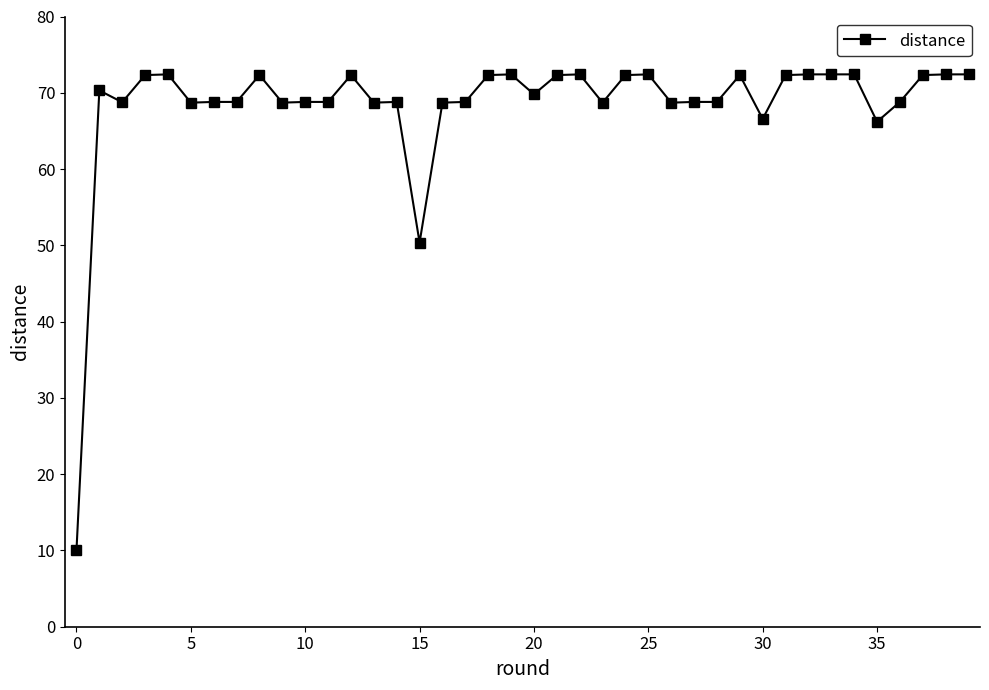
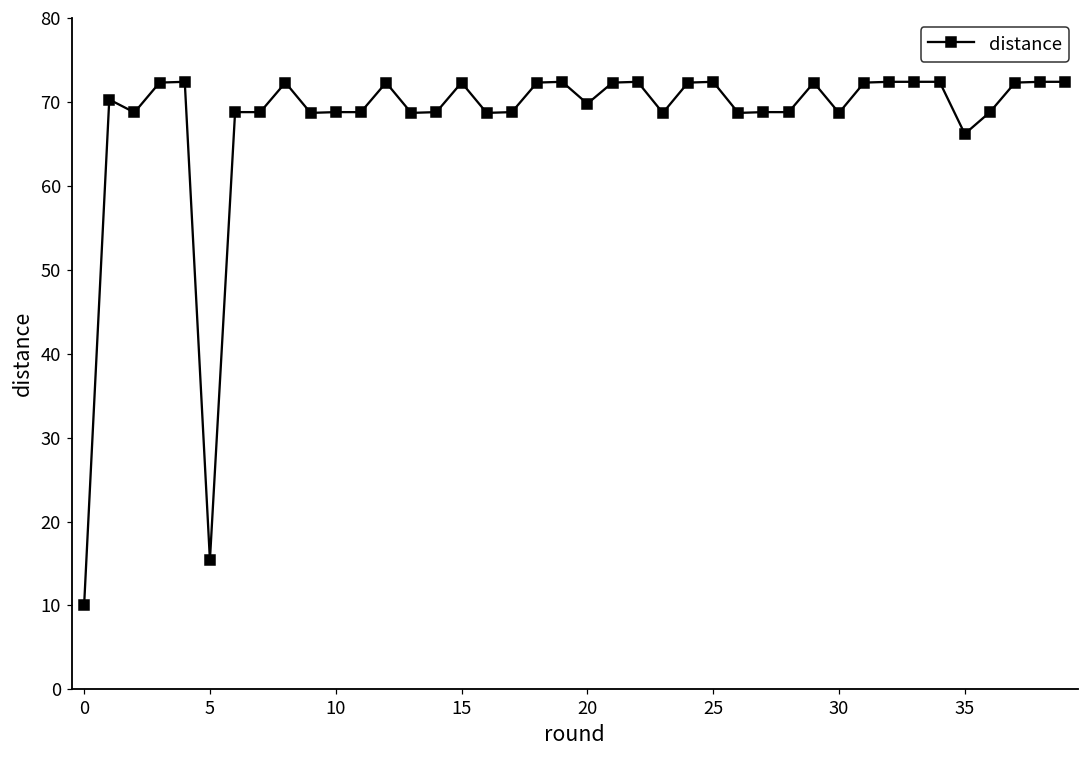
  {
    "0": 10,
-   "5": 69,
+   "5": 15,
    "10": 69,
-   "15": 50,
+   "15": 72,
    "20": 70,
    "25": 72,
-   "30": 67,
+   "30": 69,
    "35": 66
  }
